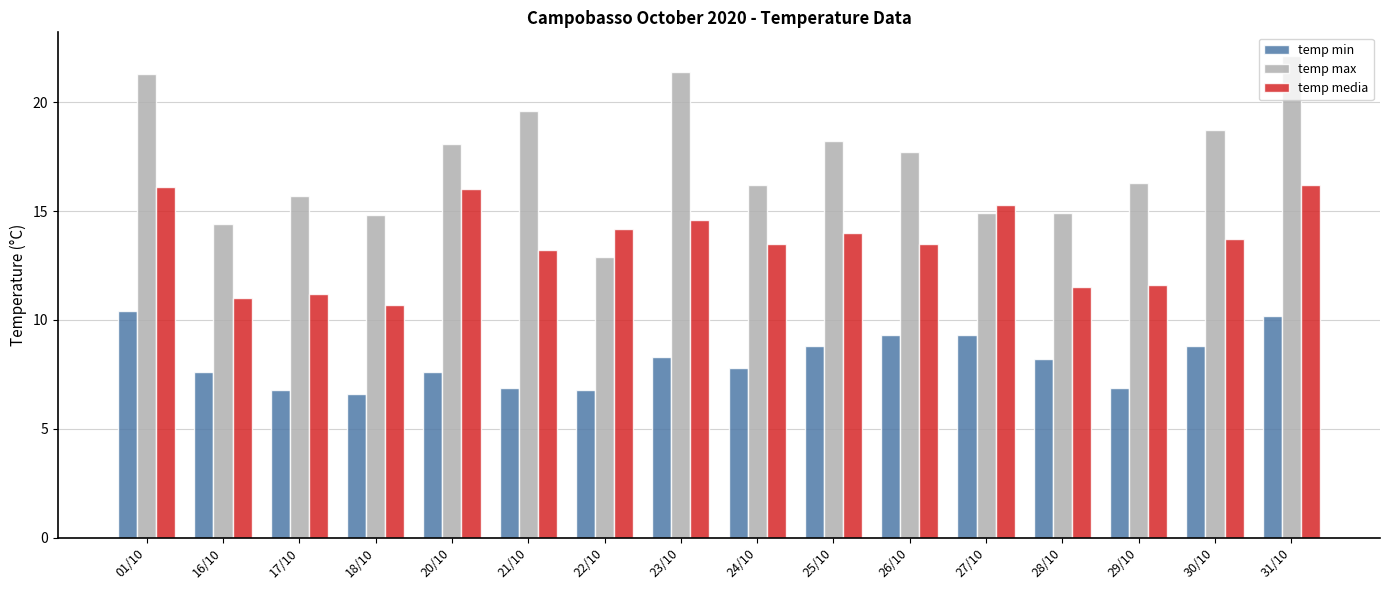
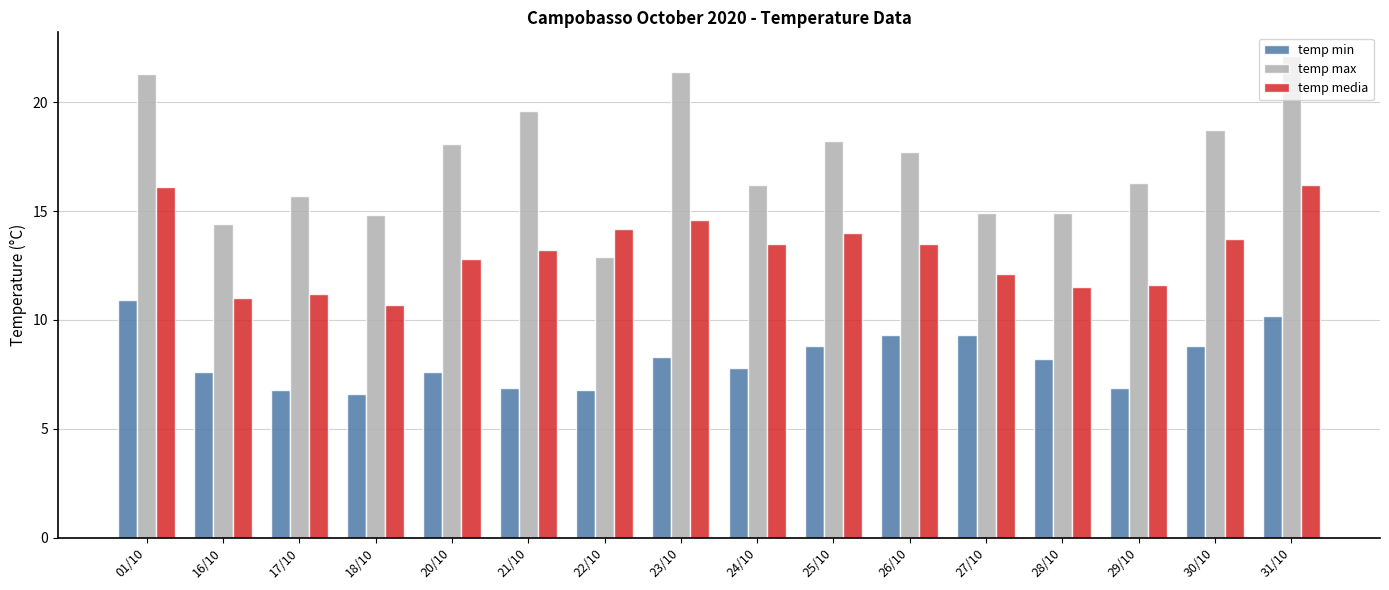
  {
    "temp min": {
-     "01/10": 10.4,
+     "01/10": 10.9,
      "16/10": 7.6,
      "17/10": 6.8,
      "18/10": 6.6,
      "20/10": 7.6,
      "21/10": 6.9,
      "22/10": 6.8,
      "23/10": 8.3,
      "24/10": 7.8,
      "25/10": 8.8,
      "26/10": 9.3,
      "27/10": 9.3,
      "28/10": 8.2,
      "29/10": 6.9,
      "30/10": 8.8,
      "31/10": 10.2
    },
    "temp max": {
      "01/10": 21.3,
      "16/10": 14.4,
      "17/10": 15.7,
      "18/10": 14.8,
      "20/10": 18.1,
      "21/10": 19.6,
      "22/10": 12.9,
      "23/10": 21.4,
      "24/10": 16.2,
      "25/10": 18.2,
      "26/10": 17.7,
      "27/10": 14.9,
      "28/10": 14.9,
      "29/10": 16.3,
      "30/10": 18.7
    },
    "temp media": {
      "01/10": 16.1,
      "16/10": 11.0,
      "17/10": 11.2,
      "18/10": 10.7,
-     "20/10": 16.0,
+     "20/10": 12.8,
      "21/10": 13.2,
      "22/10": 14.2,
      "23/10": 14.6,
      "24/10": 13.5,
      "25/10": 14.0,
      "26/10": 13.5,
-     "27/10": 15.3,
+     "27/10": 12.1,
      "28/10": 11.5,
      "29/10": 11.6,
      "30/10": 13.7,
      "31/10": 16.2
    }
  }
